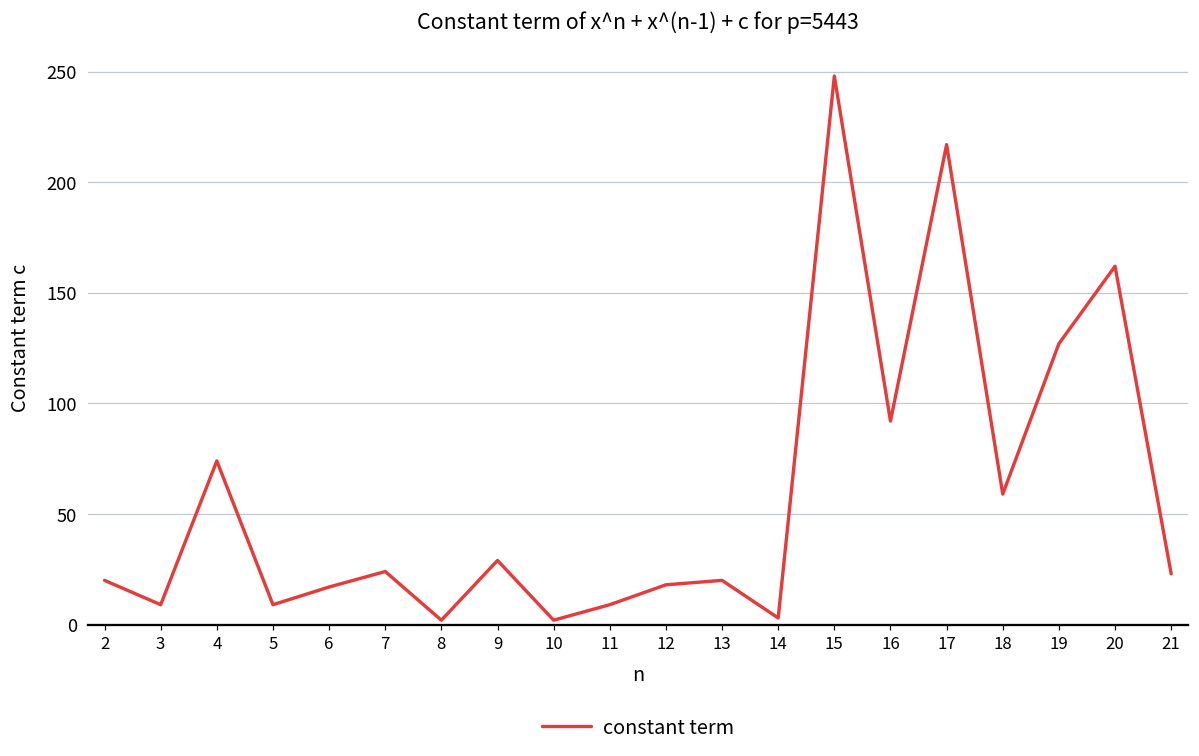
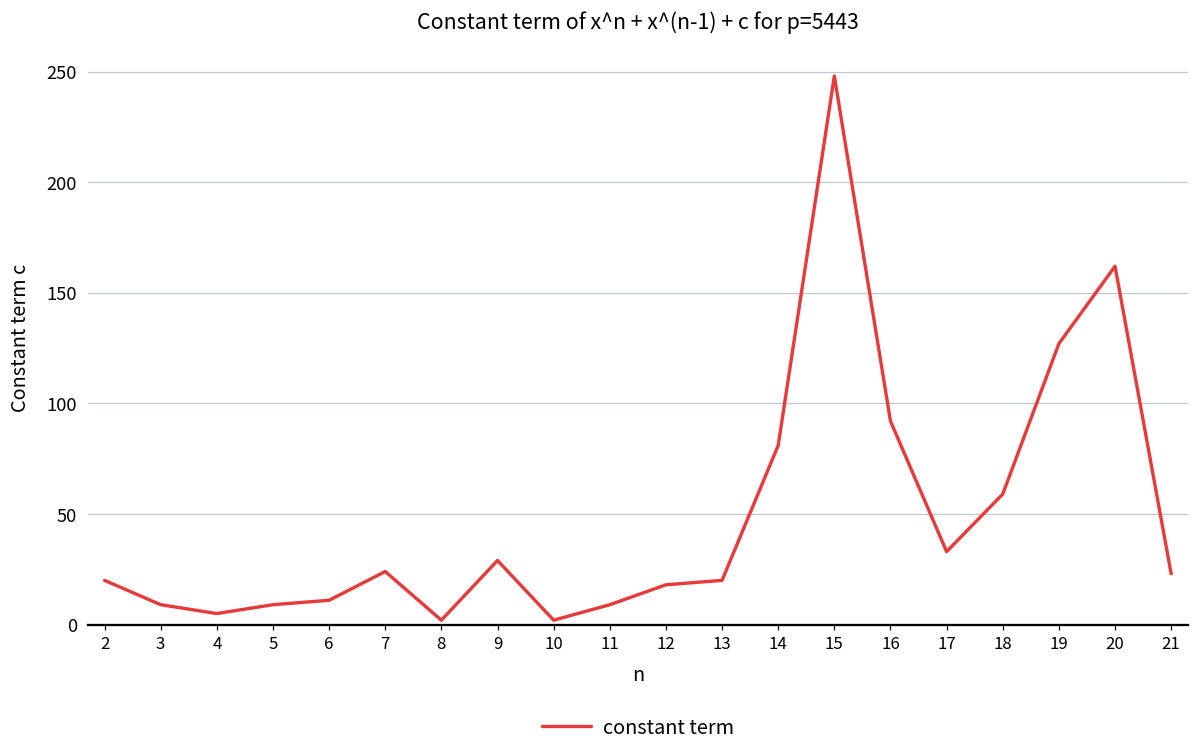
  {
    "2": 20,
    "3": 9,
-   "4": 74,
+   "4": 5,
    "5": 9,
-   "6": 17,
+   "6": 11,
    "7": 24,
    "8": 2,
    "9": 29,
    "10": 2,
    "11": 9,
    "12": 18,
    "13": 20,
-   "14": 3,
+   "14": 81,
    "15": 248,
    "16": 92,
-   "17": 217,
+   "17": 33,
    "18": 59,
    "19": 127,
    "20": 162,
    "21": 23
  }
